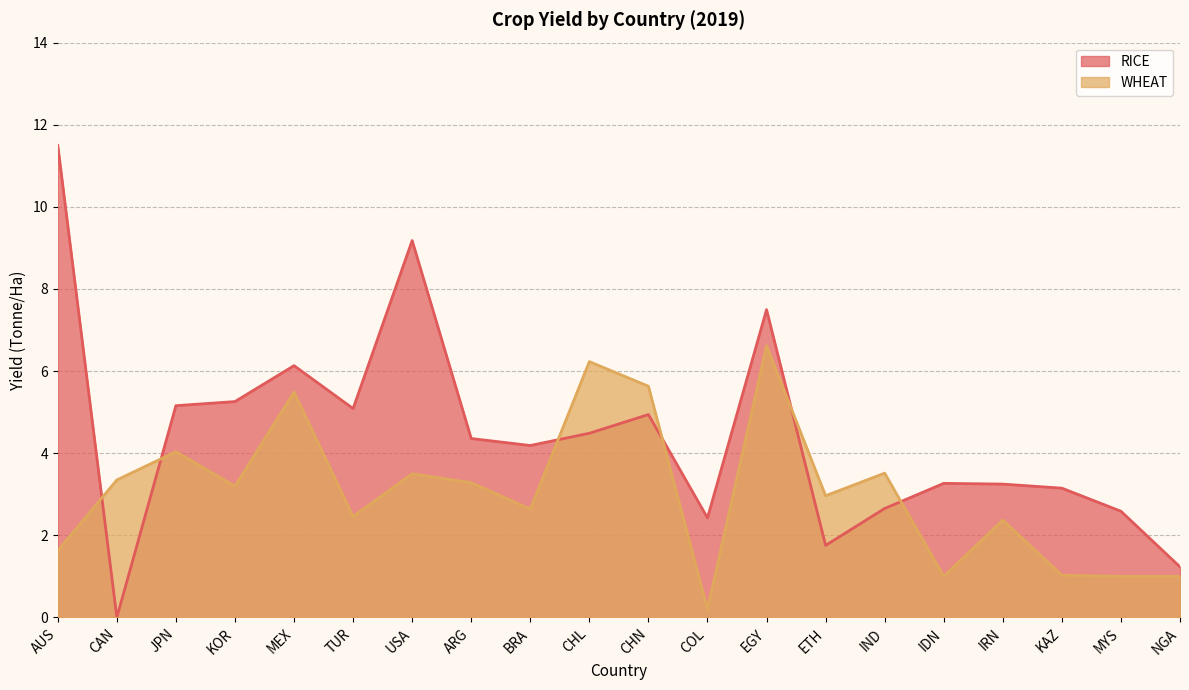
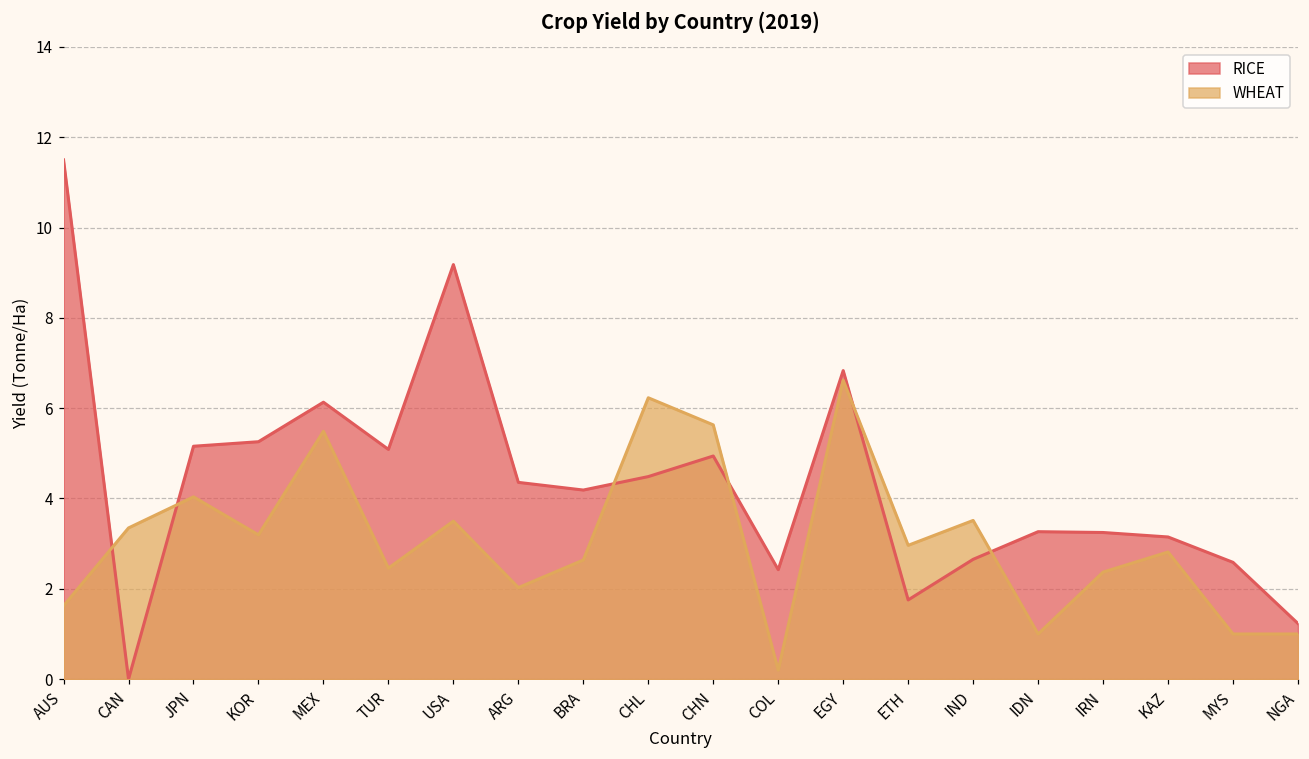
  {
    "RICE": {
      "AUS": 11.5,
      "CAN": 0.0,
      "JPN": 5.2,
      "KOR": 5.3,
      "MEX": 6.1,
      "TUR": 5.1,
      "USA": 9.2,
      "ARG": 4.4,
      "BRA": 4.2,
      "CHL": 4.5,
      "CHN": 4.9,
      "COL": 2.4,
-     "EGY": 7.5,
+     "EGY": 6.8,
      "ETH": 1.8,
      "IND": 2.7,
      "IDN": 3.3,
      "IRN": 3.2,
      "KAZ": 3.1,
      "MYS": 2.6,
      "NGA": 1.2
    },
    "WHEAT": {
      "AUS": 1.6,
      "CAN": 3.3,
      "JPN": 4.0,
      "KOR": 3.2,
      "MEX": 5.5,
      "TUR": 2.5,
      "USA": 3.5,
-     "ARG": 3.3,
+     "ARG": 2.0,
      "BRA": 2.6,
      "CHL": 6.2,
      "CHN": 5.6,
      "COL": 0.2,
      "EGY": 6.6,
      "ETH": 3.0,
      "IND": 3.5,
      "IDN": 1.0,
      "IRN": 2.4,
-     "KAZ": 1.0,
+     "KAZ": 2.8,
      "MYS": 1.0,
      "NGA": 1.0
    }
  }
